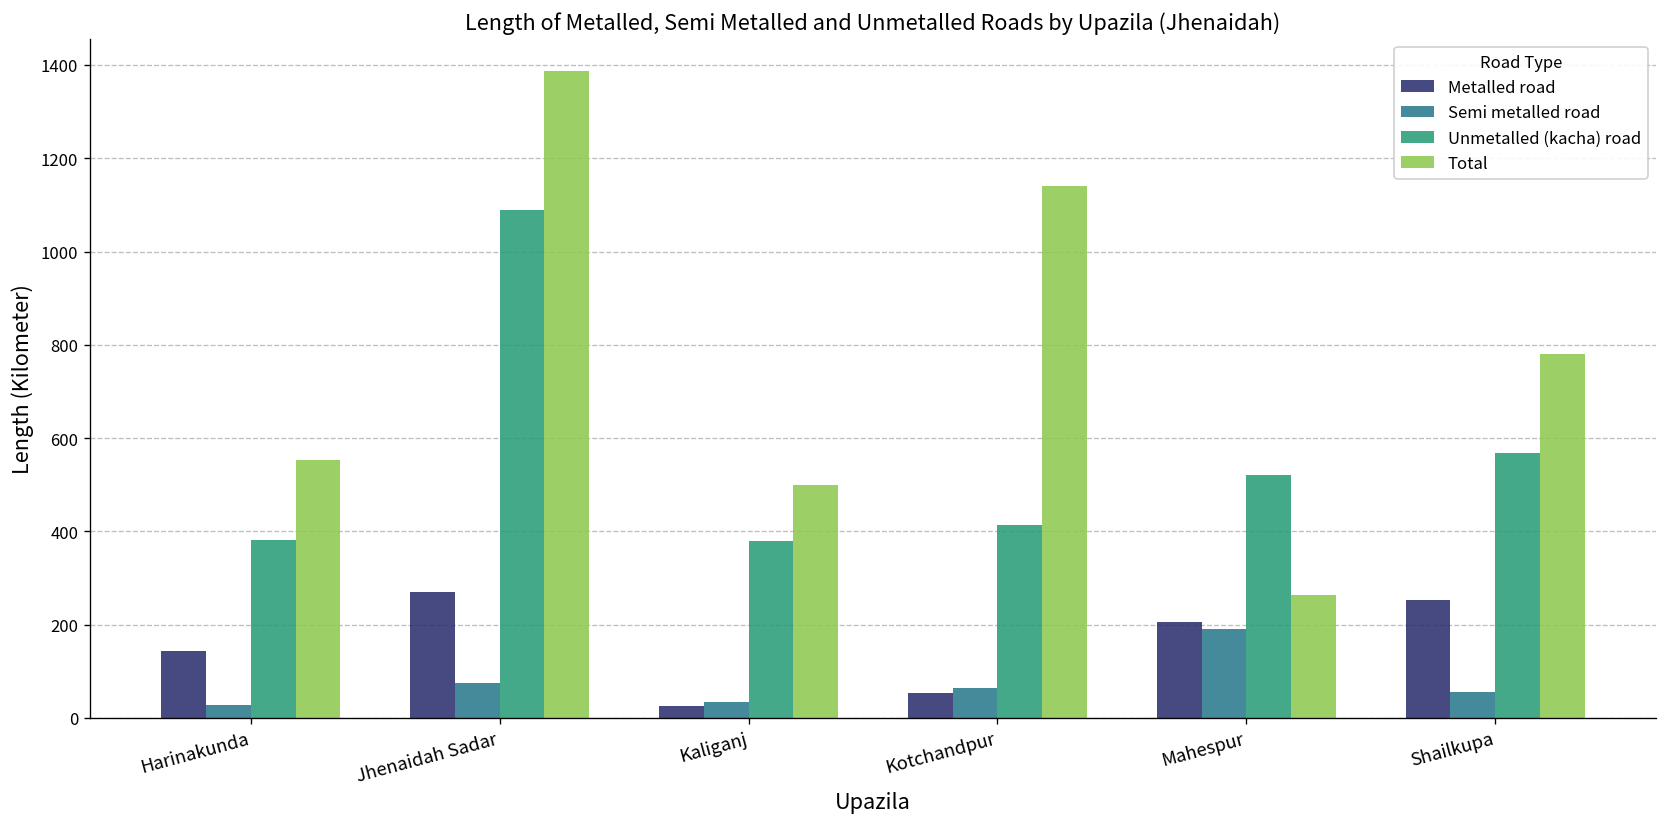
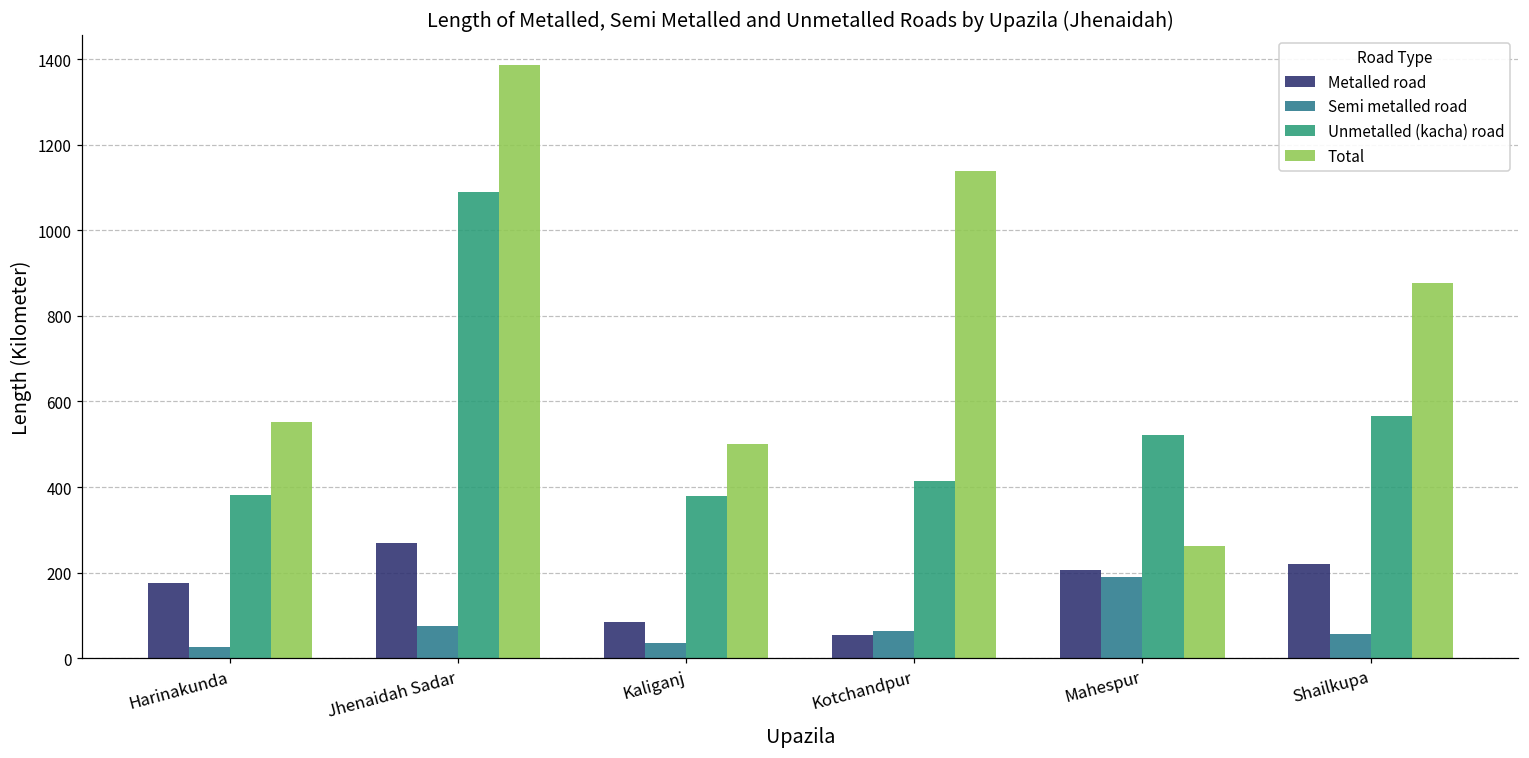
  {
    "Metalled road": {
-     "Harinakunda": 140,
+     "Harinakunda": 180,
      "Jhenaidah Sadar": 270,
-     "Kaliganj": 30,
+     "Kaliganj": 90,
      "Kotchandpur": 50,
      "Mahespur": 210,
-     "Shailkupa": 250
+     "Shailkupa": 220
    },
    "Total": {
      "Harinakunda": 550,
      "Jhenaidah Sadar": 1390,
      "Kaliganj": 500,
      "Kotchandpur": 1140,
      "Mahespur": 260,
-     "Shailkupa": 780
+     "Shailkupa": 880
    }
  }
